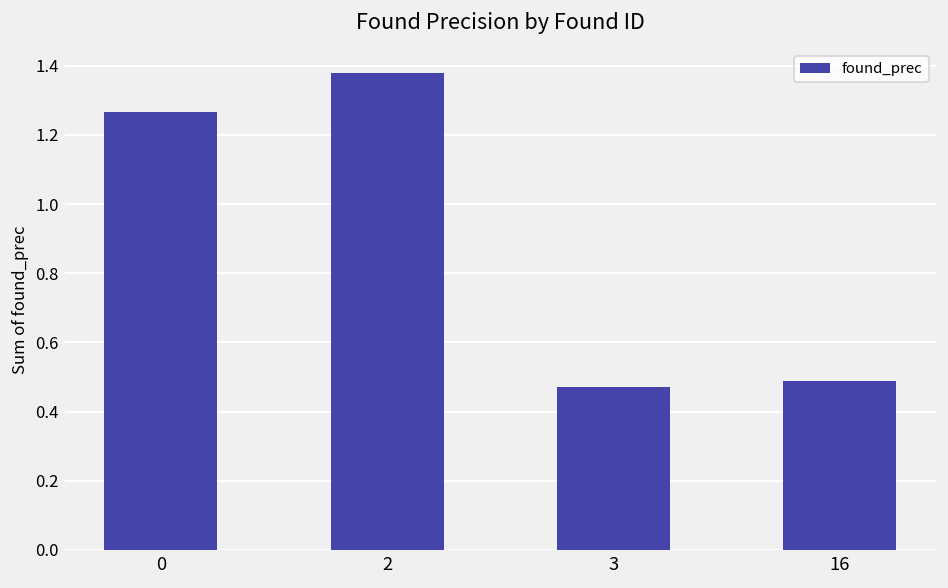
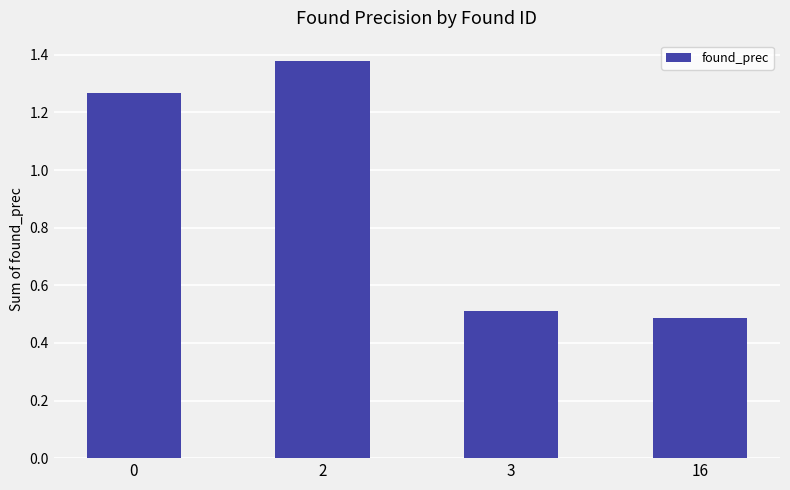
  {
    "0": 1.27,
    "2": 1.38,
-   "3": 0.47,
+   "3": 0.51,
    "16": 0.49
  }
